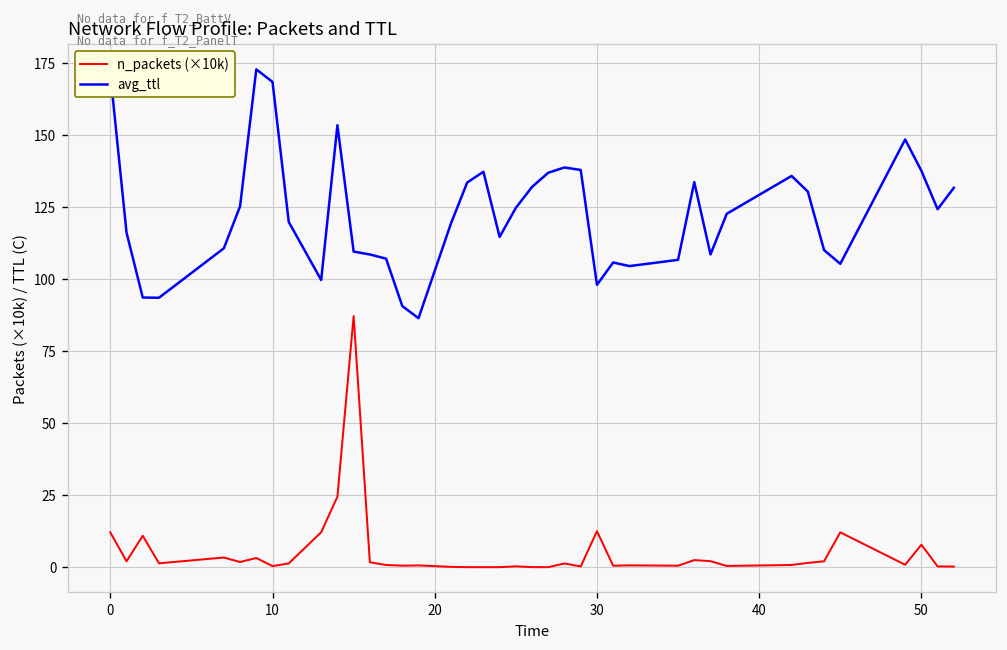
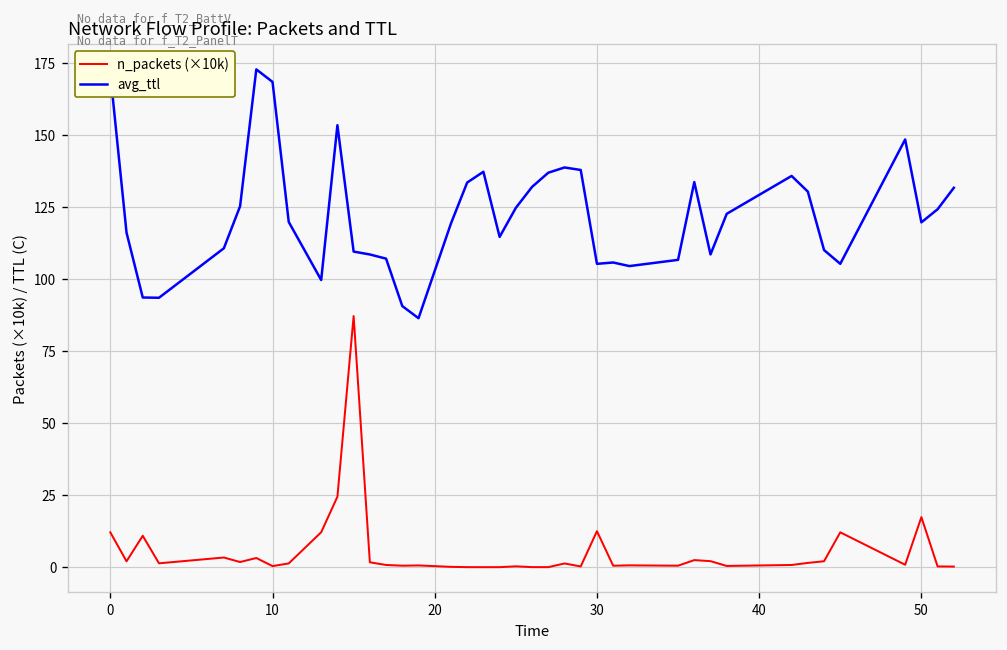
  {
    "n_packets (×10k)": {
      "0": 12,
      "10": 0,
      "30": 13,
-     "50": 8
+     "50": 17
    },
    "avg_ttl": {
      "10": 168,
-     "30": 98,
-     "50": 138
+     "30": 105,
+     "50": 120
    }
  }
